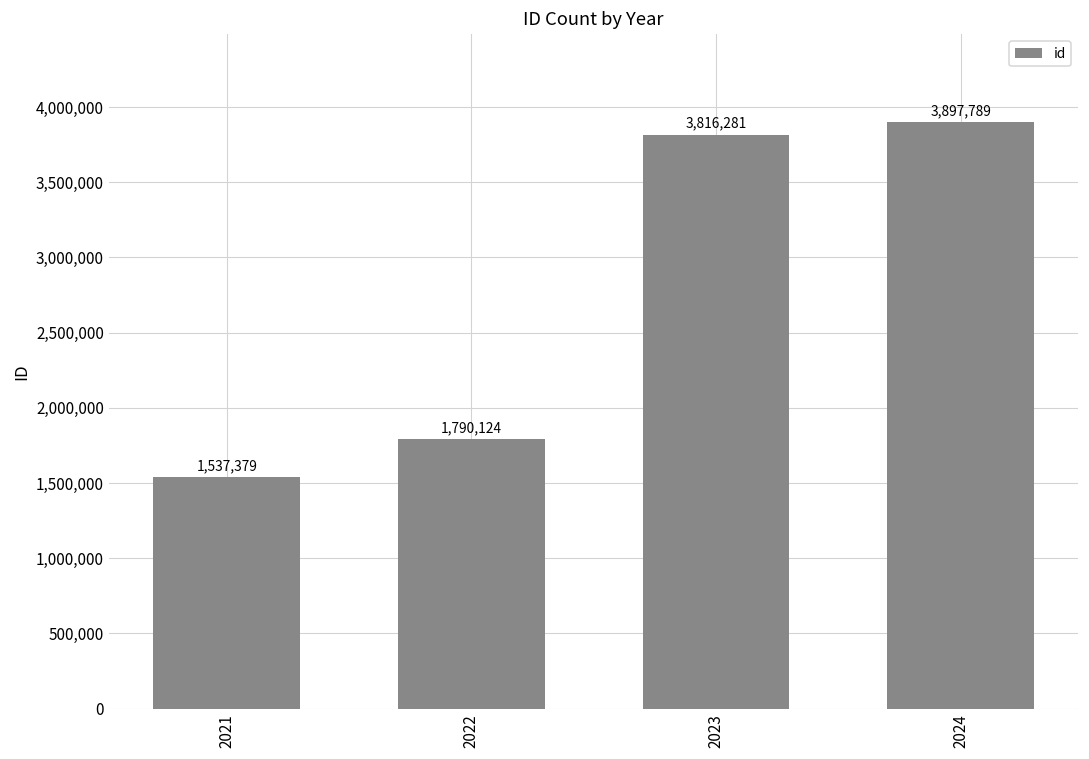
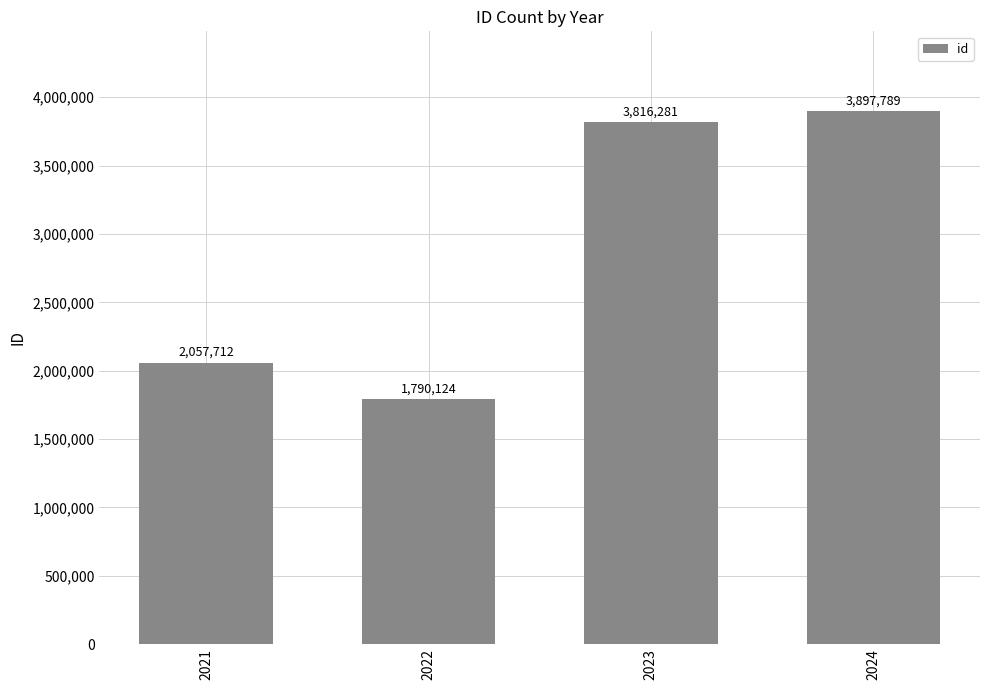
  {
-   "2021": "1,537,379",
+   "2021": "2,057,712",
    "2022": "1,790,124",
    "2023": "3,816,281",
    "2024": "3,897,789"
  }
